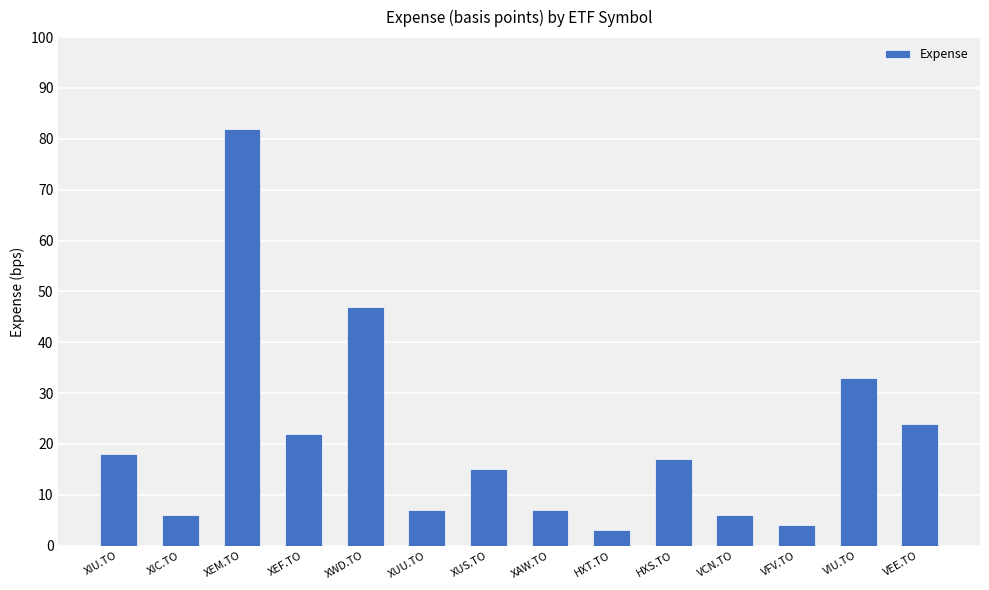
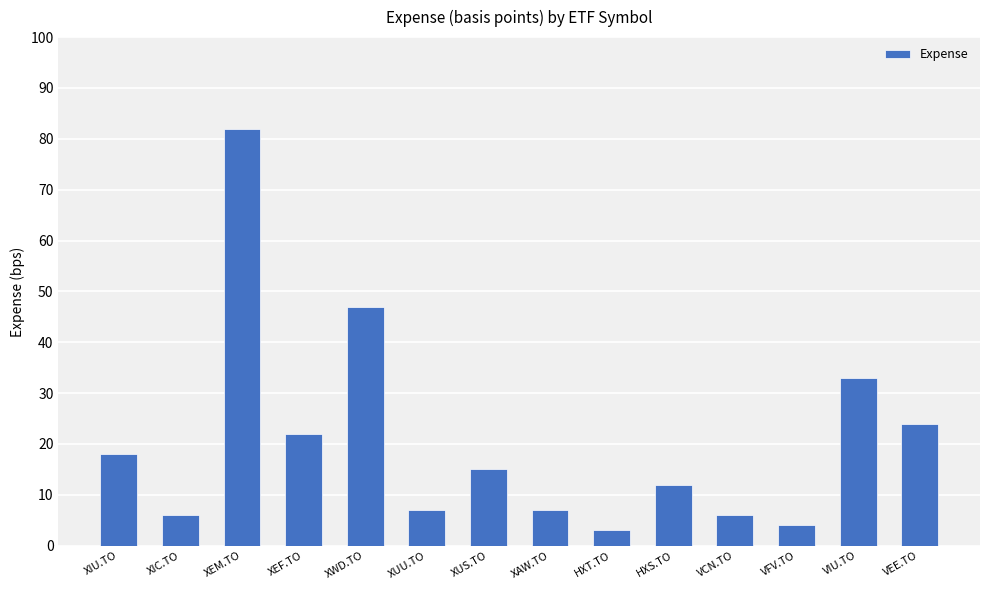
  {
    "XIU.TO": 18,
    "XIC.TO": 6,
    "XEM.TO": 82,
    "XEF.TO": 22,
    "XWD.TO": 47,
    "XUU.TO": 7,
    "XUS.TO": 15,
    "XAW.TO": 7,
    "HXT.TO": 3,
-   "HXS.TO": 17,
+   "HXS.TO": 12,
    "VCN.TO": 6,
    "VFV.TO": 4,
    "VIU.TO": 33,
    "VEE.TO": 24
  }
